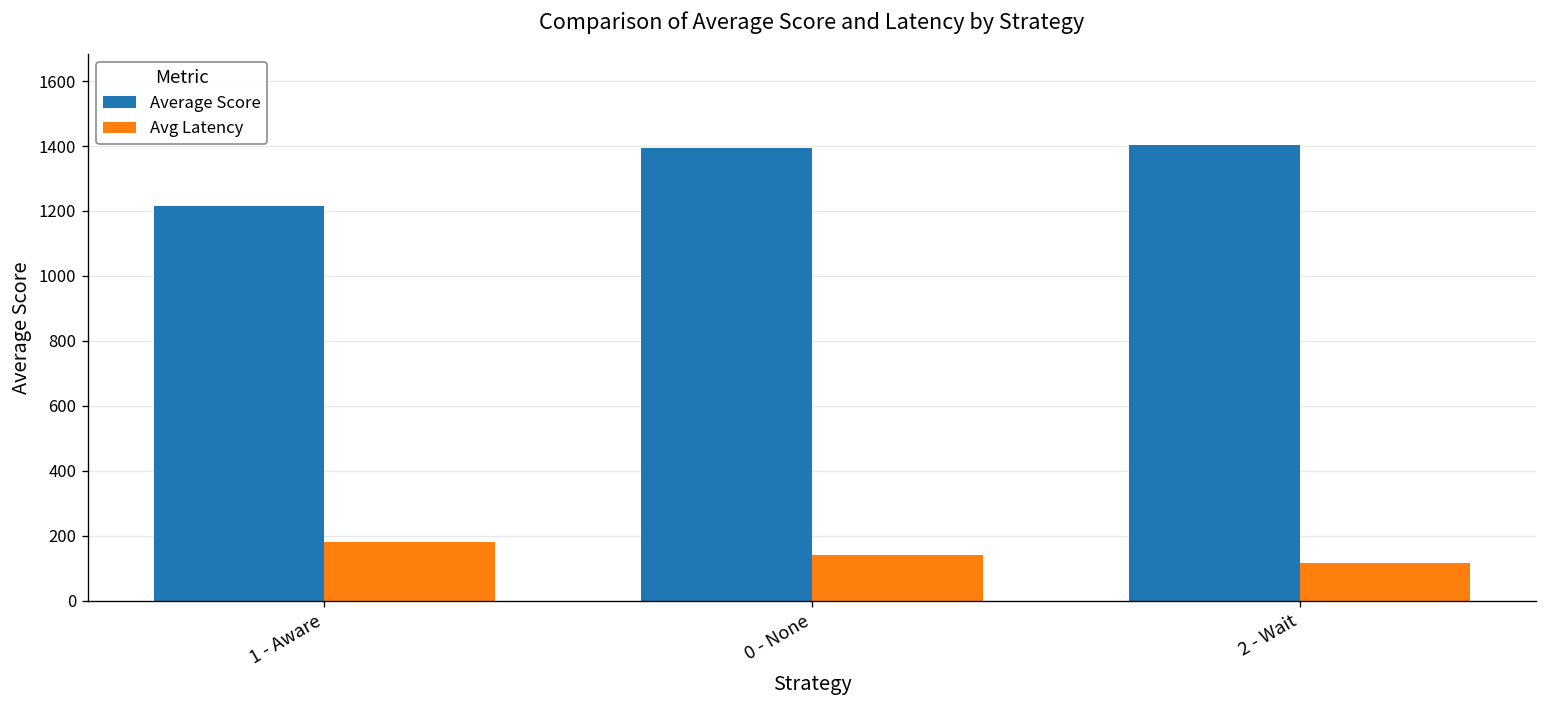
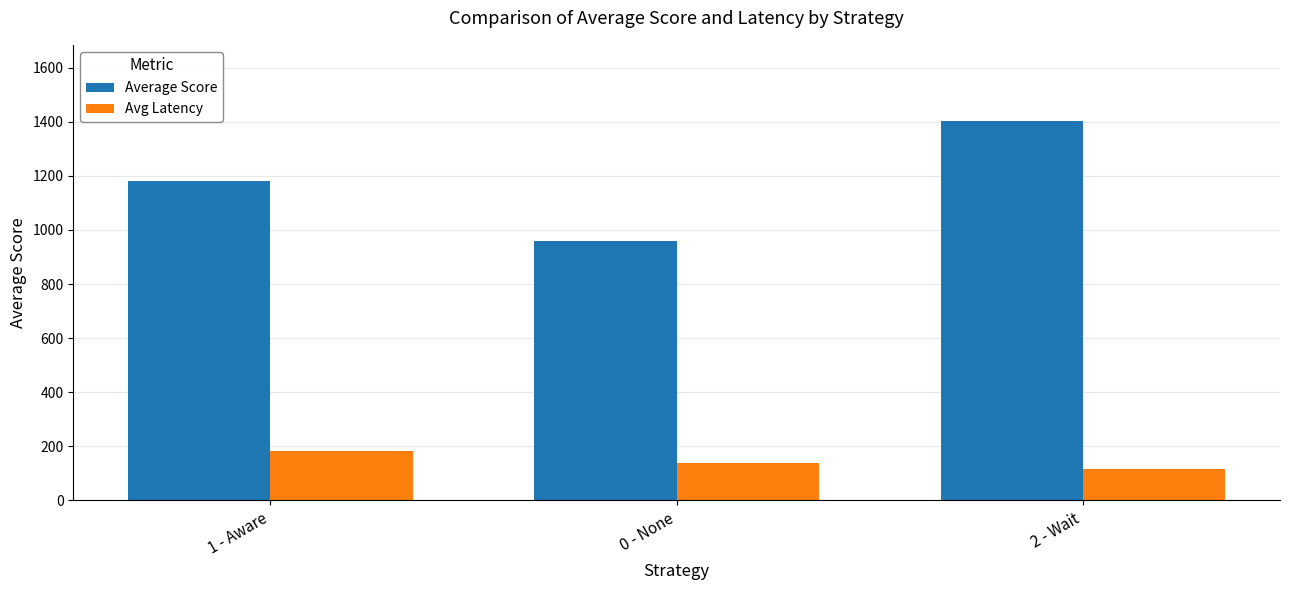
  {
    "Average Score": {
-     "1 - Aware": 1220,
-     "0 - None": 1390,
+     "1 - Aware": 1180,
+     "0 - None": 960,
      "2 - Wait": 1400
    },
    "Avg Latency": {
      "1 - Aware": 180,
      "0 - None": 140,
      "2 - Wait": 120
    }
  }
